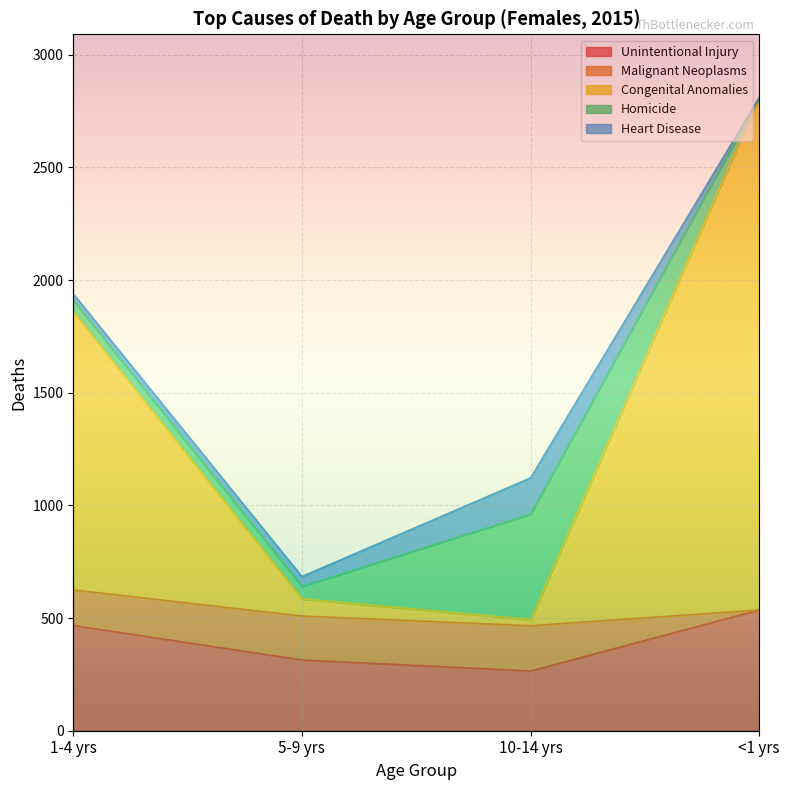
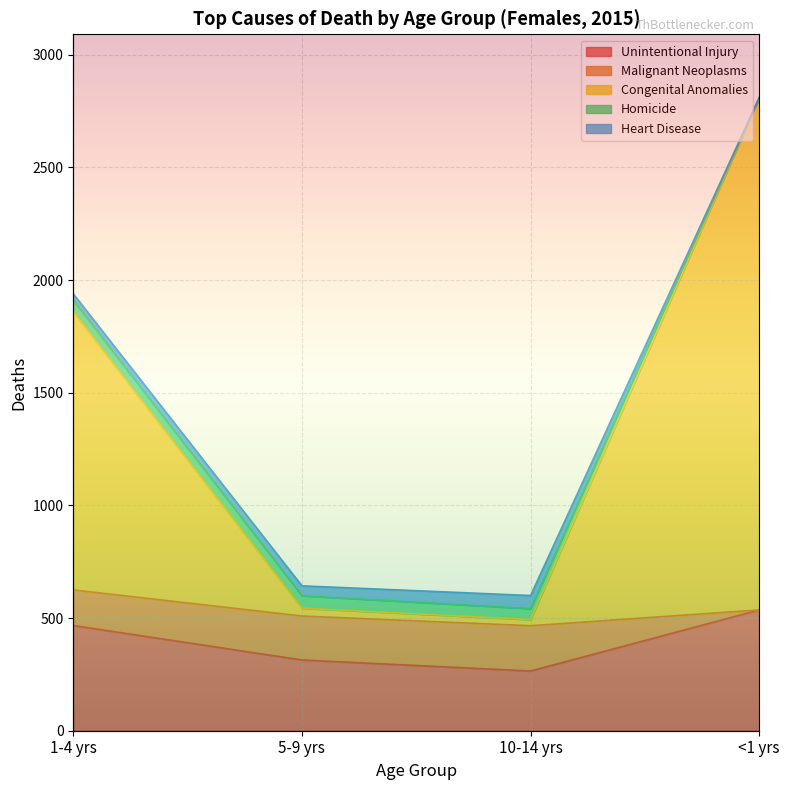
  {
    "Congenital Anomalies": {
      "1-4 yrs": 1230,
-     "5-9 yrs": 80,
+     "5-9 yrs": 40,
      "10-14 yrs": 30
    },
    "Homicide": {
      "1-4 yrs": 50,
      "5-9 yrs": 60,
-     "10-14 yrs": 470
+     "10-14 yrs": 50
    },
    "Heart Disease": {
      "1-4 yrs": 30,
      "5-9 yrs": 40,
-     "10-14 yrs": 160
+     "10-14 yrs": 60
    }
  }
